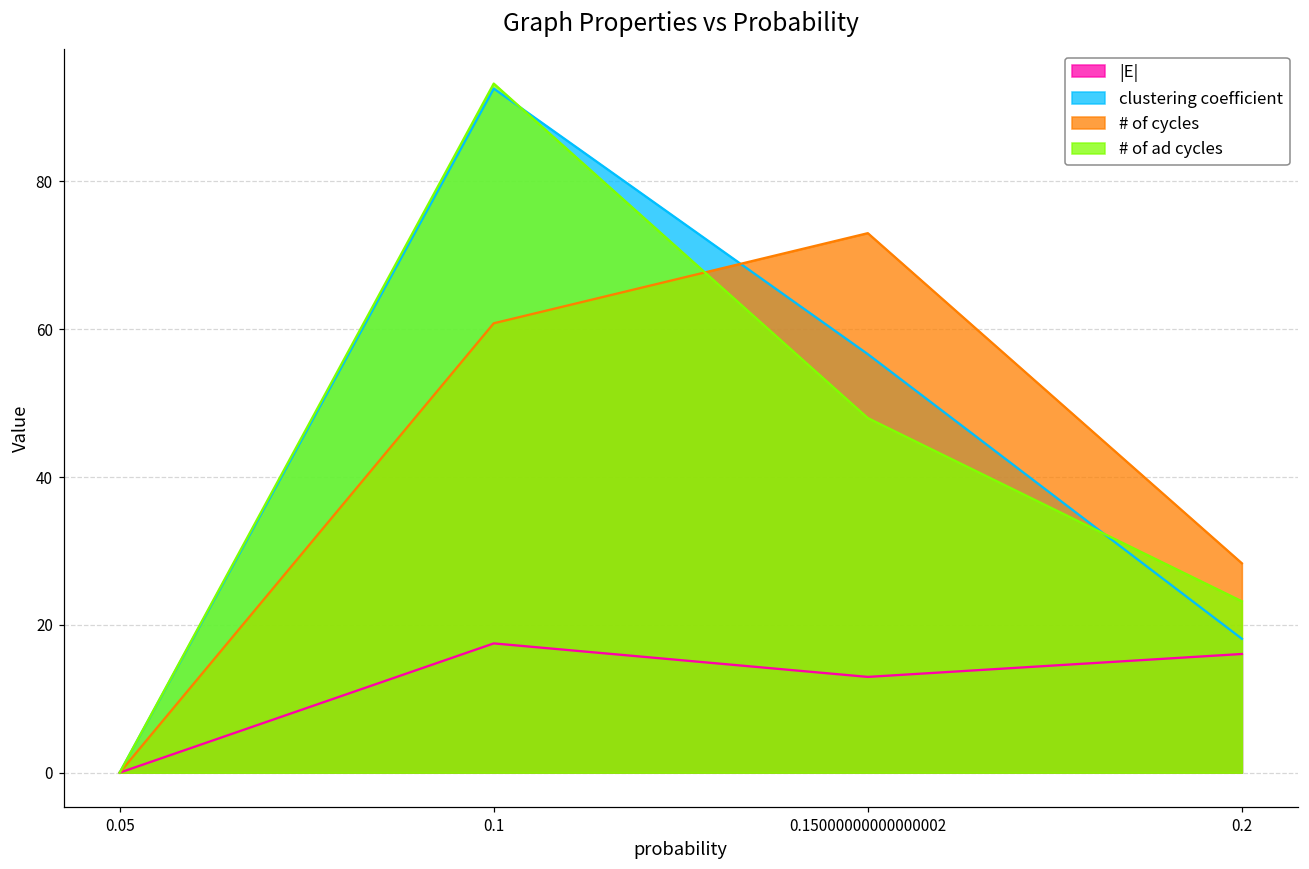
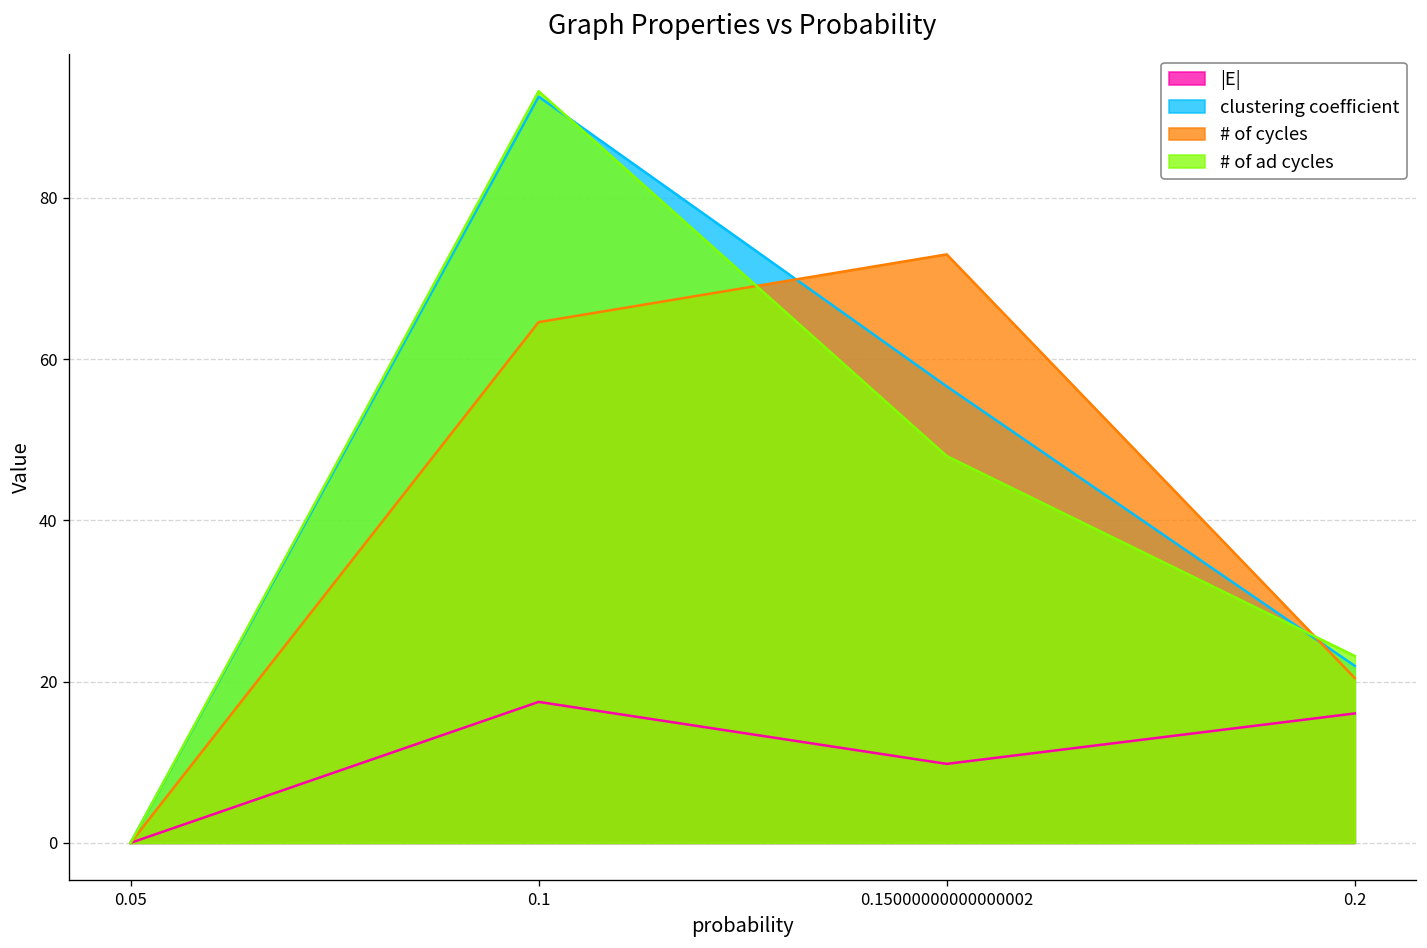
  {
    "|E|": {
      "0.1": 17,
-     "0.15000000000000002": 13,
+     "0.15000000000000002": 10,
      "0.2": 16
    },
    "clustering coefficient": {
      "0.1": 93,
      "0.15000000000000002": 57,
-     "0.2": 18
+     "0.2": 22
    },
    "# of cycles": {
-     "0.1": 61,
+     "0.1": 65,
      "0.15000000000000002": 73,
-     "0.2": 28
+     "0.2": 20
    },
    "# of ad cycles": {
      "0.1": 93,
      "0.15000000000000002": 48,
      "0.2": 23
    }
  }
